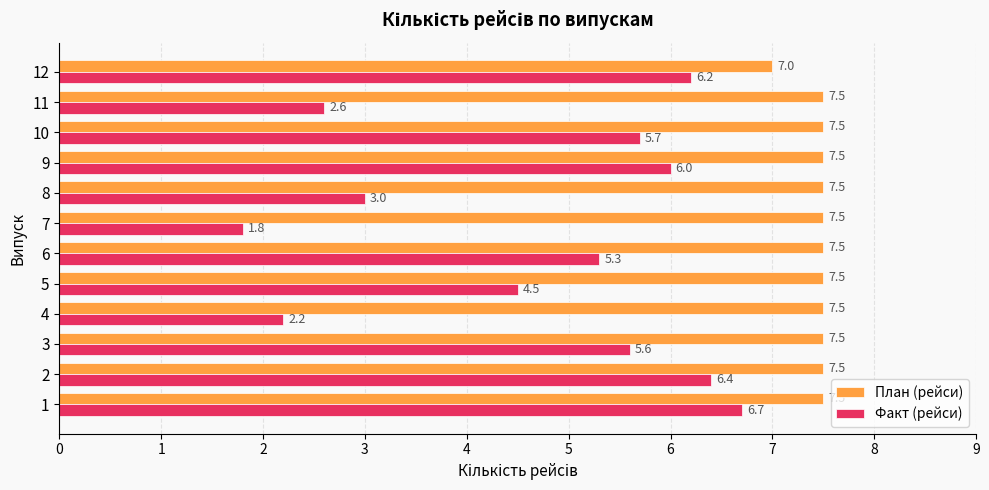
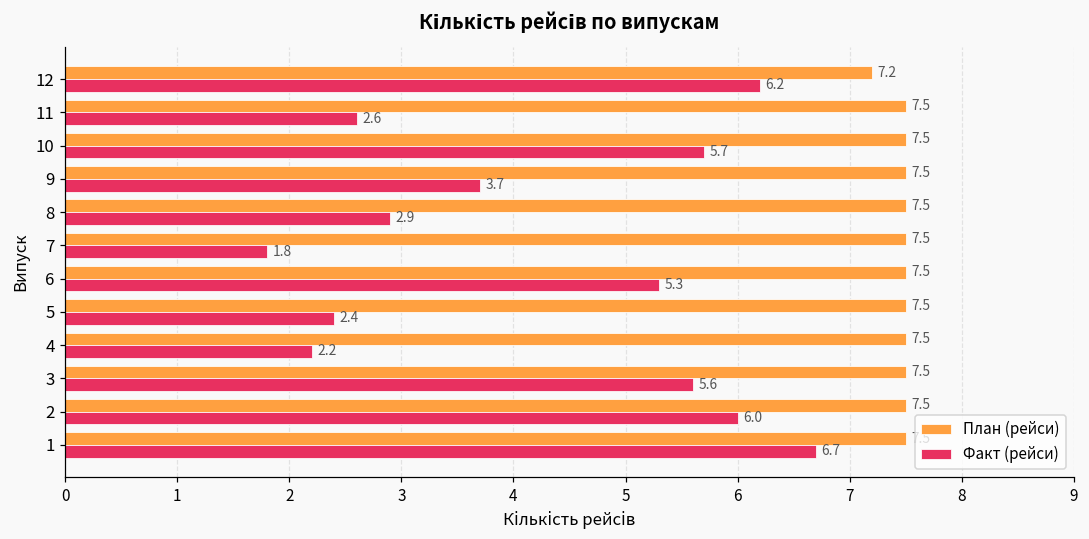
  {
    "План (рейси)": {
-     "12": 7.0,
+     "12": 7.2,
      "11": 7.5,
      "10": 7.5,
      "9": 7.5,
      "8": 7.5,
      "7": 7.5,
      "6": 7.5,
      "5": 7.5,
      "4": 7.5,
      "3": 7.5,
      "2": 7.5
    },
    "Факт (рейси)": {
      "12": 6.2,
      "11": 2.6,
      "10": 5.7,
-     "9": 6.0,
-     "8": 3.0,
+     "9": 3.7,
+     "8": 2.9,
      "7": 1.8,
      "6": 5.3,
-     "5": 4.5,
+     "5": 2.4,
      "4": 2.2,
      "3": 5.6,
-     "2": 6.4,
+     "2": 6.0,
      "1": 6.7
    }
  }
